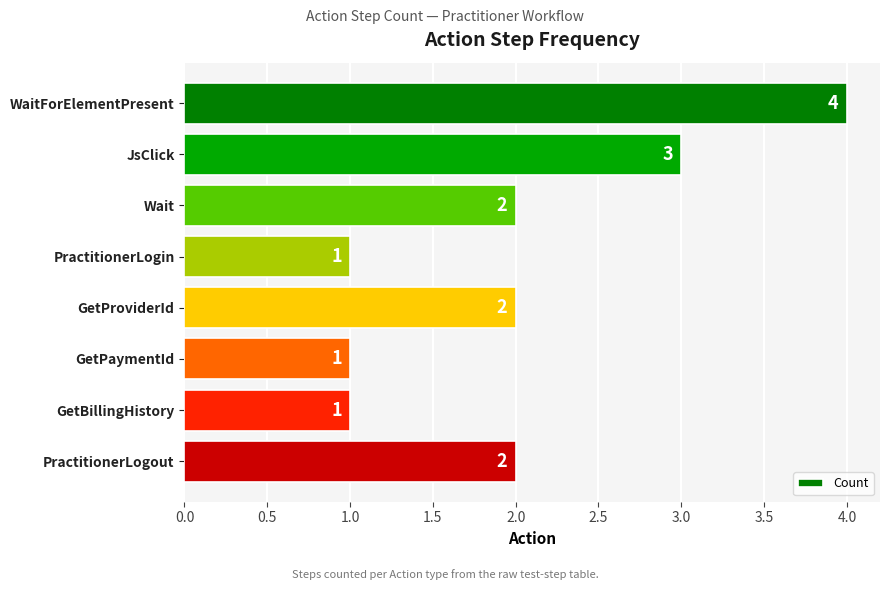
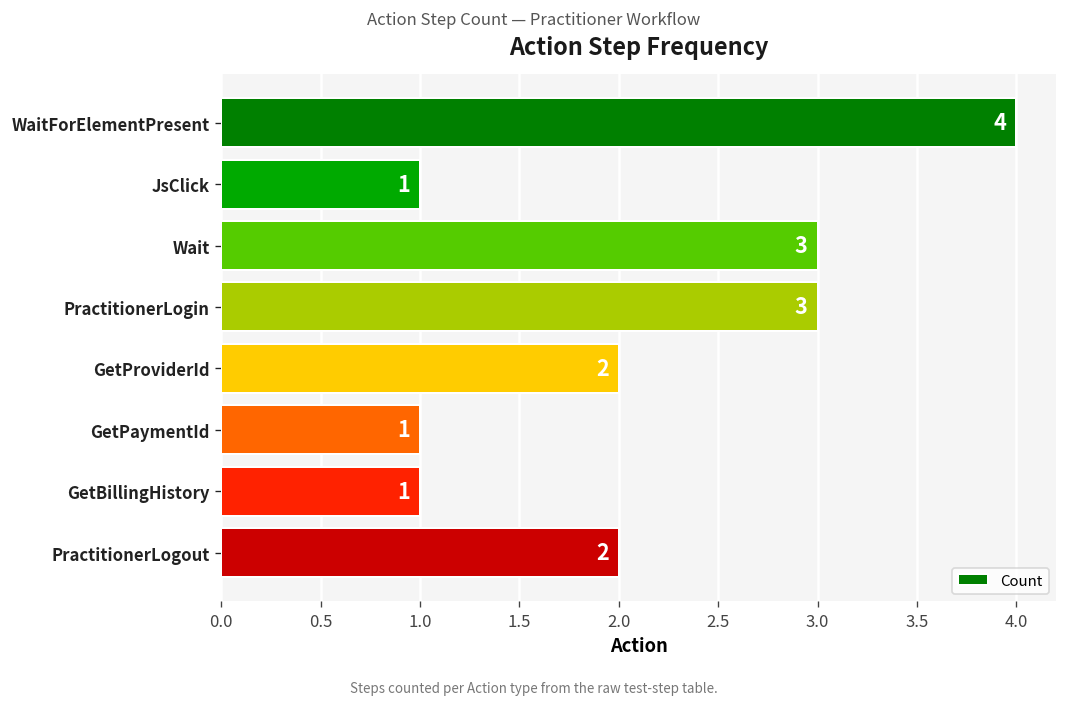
  {
    "WaitForElementPresent": 4,
-   "JsClick": 3,
-   "Wait": 2,
-   "PractitionerLogin": 1,
+   "JsClick": 1,
+   "Wait": 3,
+   "PractitionerLogin": 3,
    "GetProviderId": 2,
    "GetPaymentId": 1,
    "GetBillingHistory": 1,
    "PractitionerLogout": 2
  }
